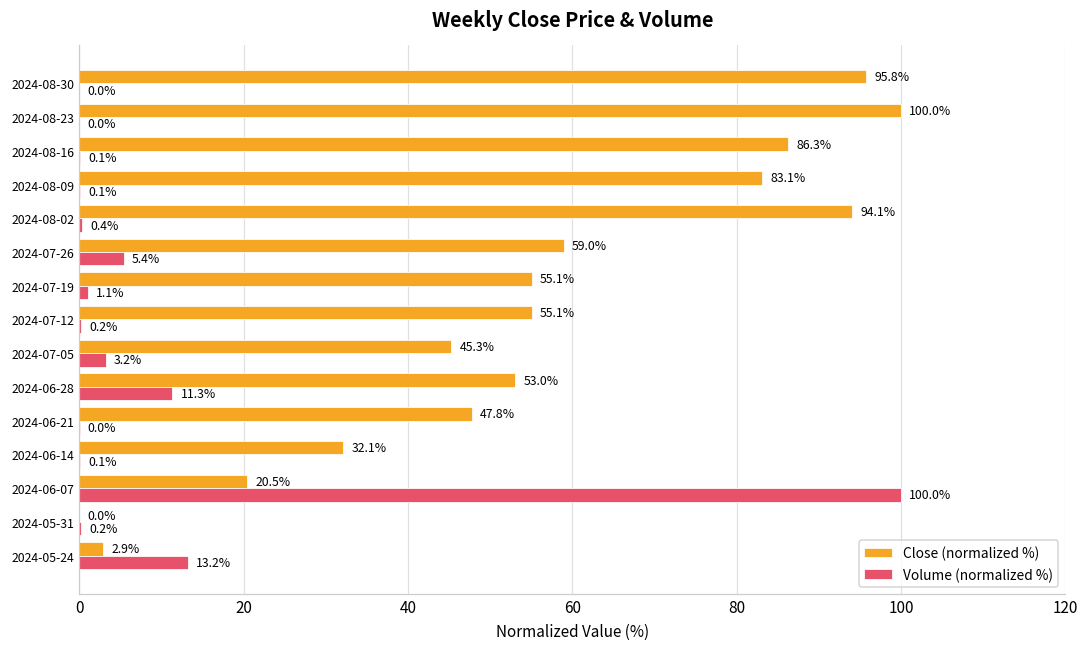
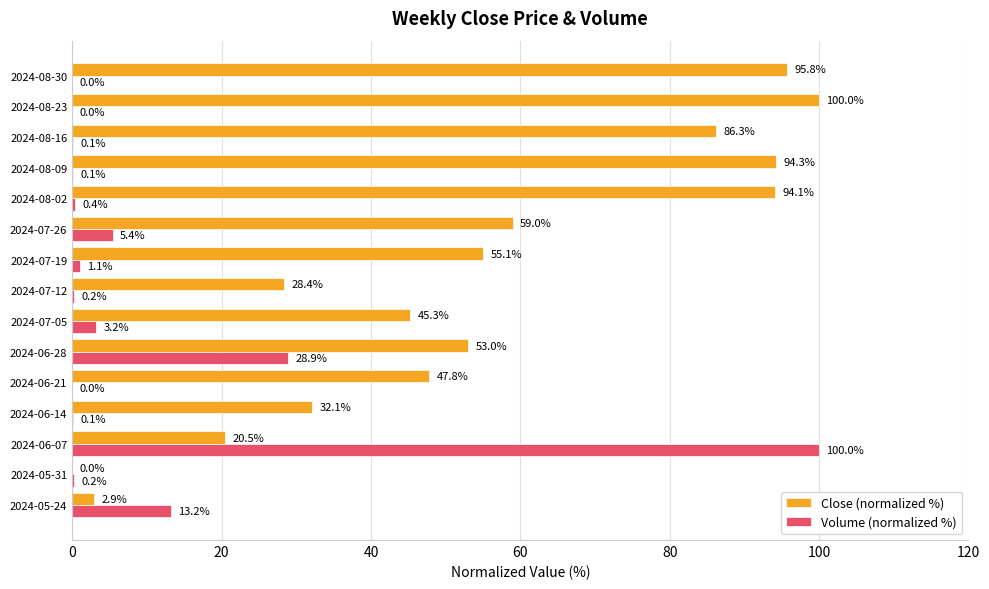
  {
    "Close (normalized %)": {
      "2024-08-30": "95.8%",
      "2024-08-23": "100.0%",
      "2024-08-16": "86.3%",
-     "2024-08-09": "83.1%",
+     "2024-08-09": "94.3%",
      "2024-08-02": "94.1%",
      "2024-07-26": "59.0%",
      "2024-07-19": "55.1%",
-     "2024-07-12": "55.1%",
+     "2024-07-12": "28.4%",
      "2024-07-05": "45.3%",
      "2024-06-28": "53.0%",
      "2024-06-21": "47.8%",
      "2024-06-14": "32.1%",
      "2024-06-07": "20.5%",
      "2024-05-31": "0.0%",
      "2024-05-24": "2.9%"
    },
    "Volume (normalized %)": {
      "2024-08-30": "0.0%",
      "2024-08-23": "0.0%",
      "2024-08-16": "0.1%",
      "2024-08-09": "0.1%",
      "2024-08-02": "0.4%",
      "2024-07-26": "5.4%",
      "2024-07-19": "1.1%",
      "2024-07-12": "0.2%",
      "2024-07-05": "3.2%",
-     "2024-06-28": "11.3%",
+     "2024-06-28": "28.9%",
      "2024-06-21": "0.0%",
      "2024-06-14": "0.1%",
      "2024-06-07": "100.0%",
      "2024-05-31": "0.2%",
      "2024-05-24": "13.2%"
    }
  }
